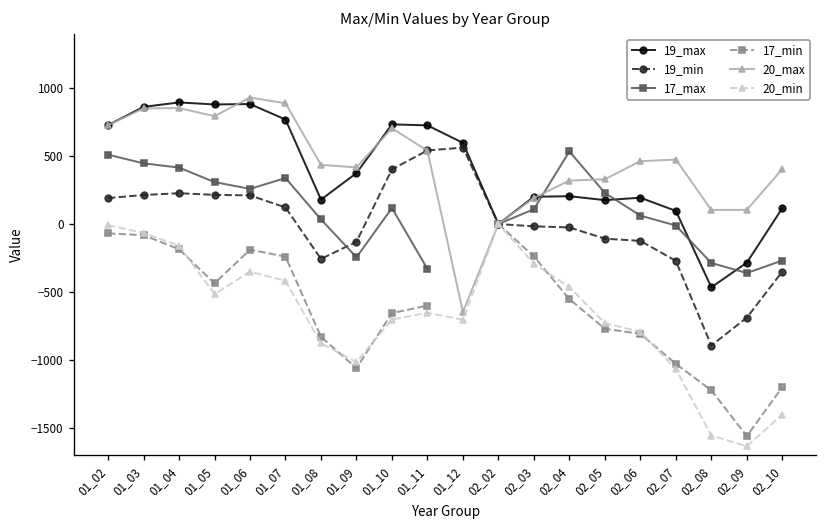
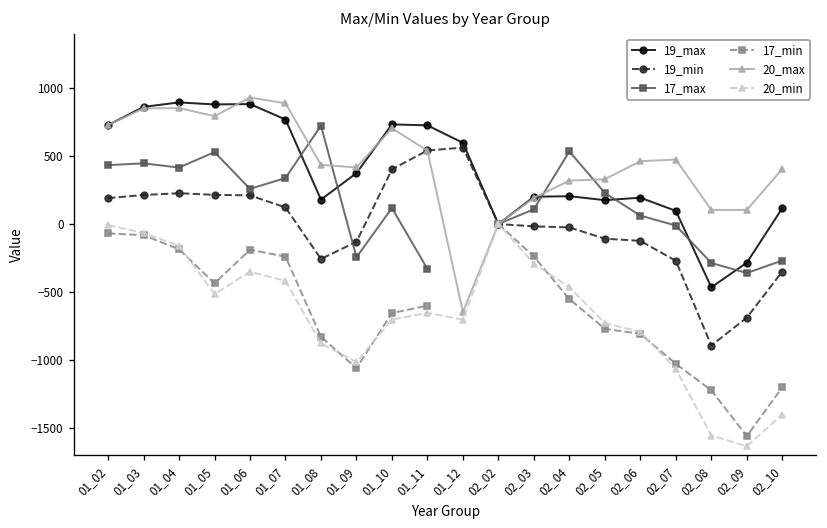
  {
    "17_max": {
-     "01_02": 510,
+     "01_02": 430,
      "01_03": 450,
      "01_04": 420,
-     "01_05": 310,
+     "01_05": 530,
      "01_06": 260,
      "01_07": 340,
-     "01_08": 30,
+     "01_08": 730,
      "01_09": -250,
      "01_10": 120,
      "01_11": -330,
      "02_03": 110,
      "02_04": 540,
      "02_05": 230,
      "02_06": 60,
      "02_07": -10,
      "02_08": -290,
      "02_09": -360,
      "02_10": -270
    }
  }
